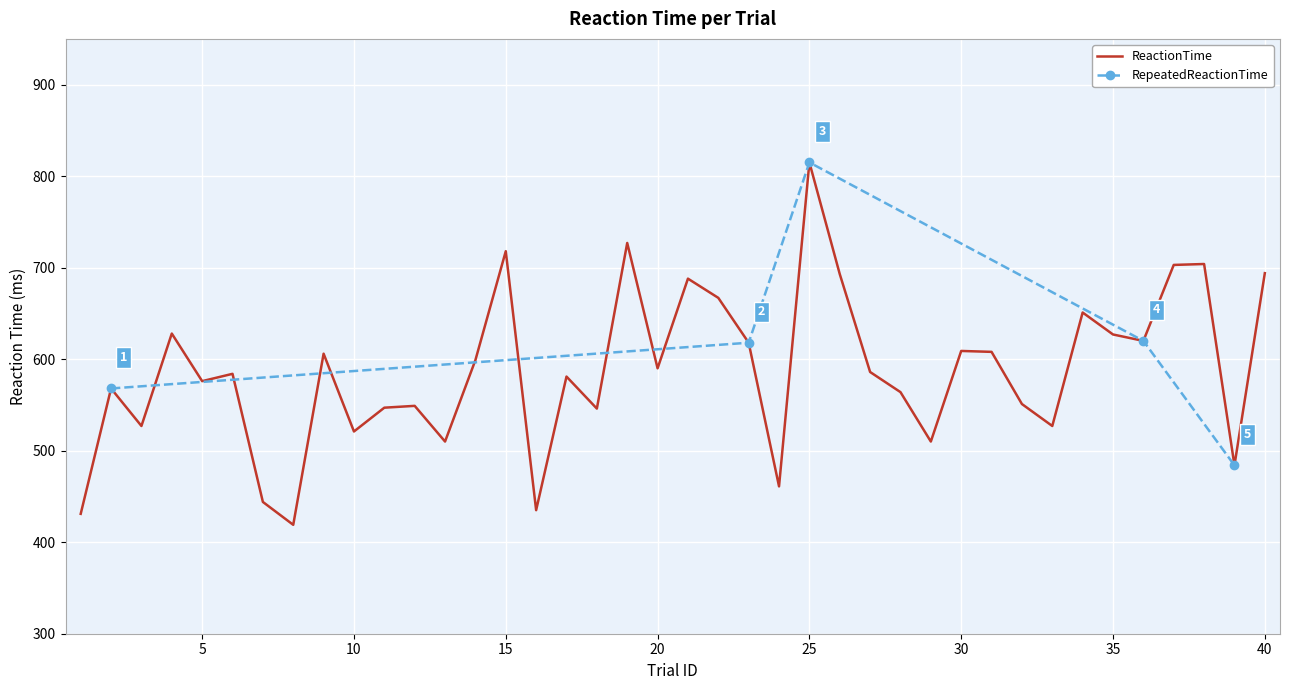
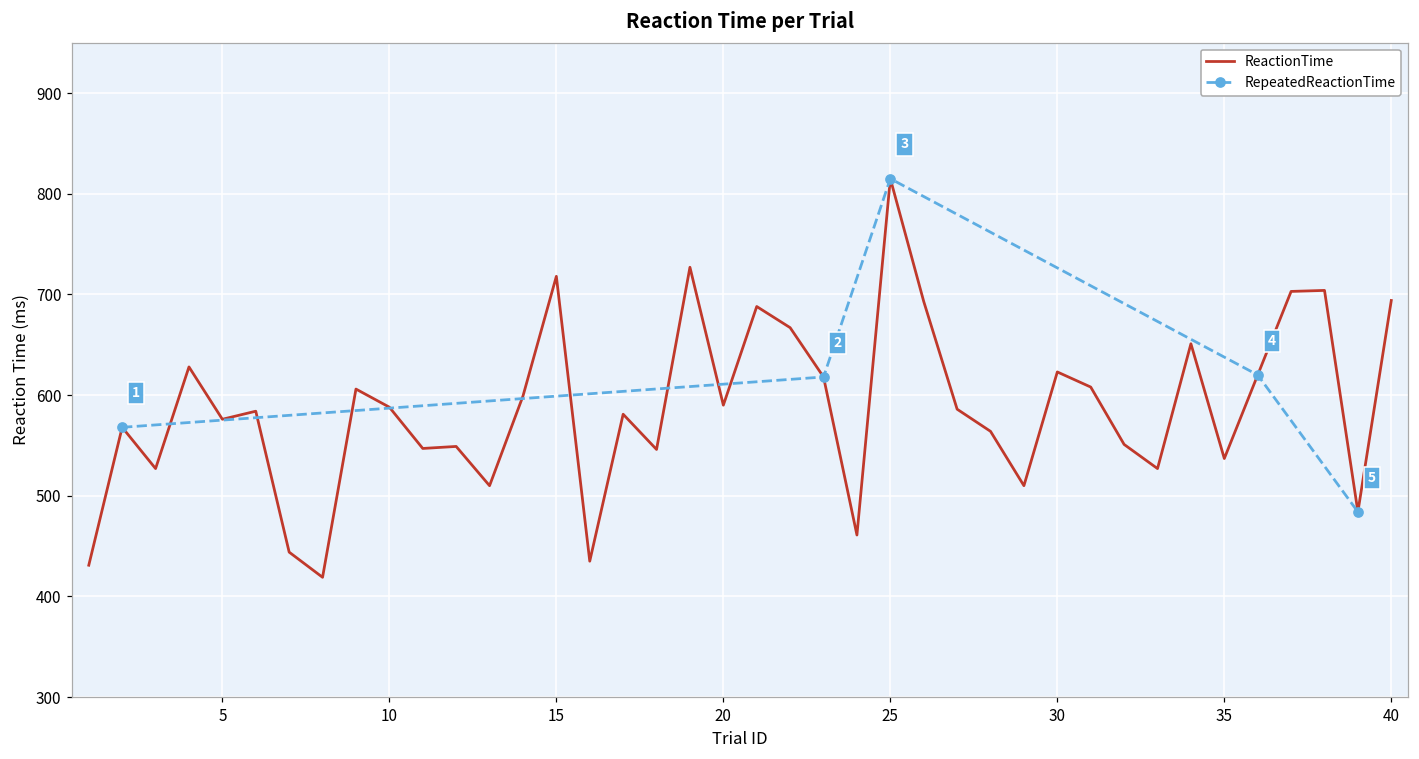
  {
    "ReactionTime": {
      "5": 580,
-     "10": 520,
+     "10": 590,
      "15": 720,
      "20": 590,
-     "30": 610,
-     "35": 630,
+     "30": 620,
+     "35": 540,
      "40": 690
    }
  }
